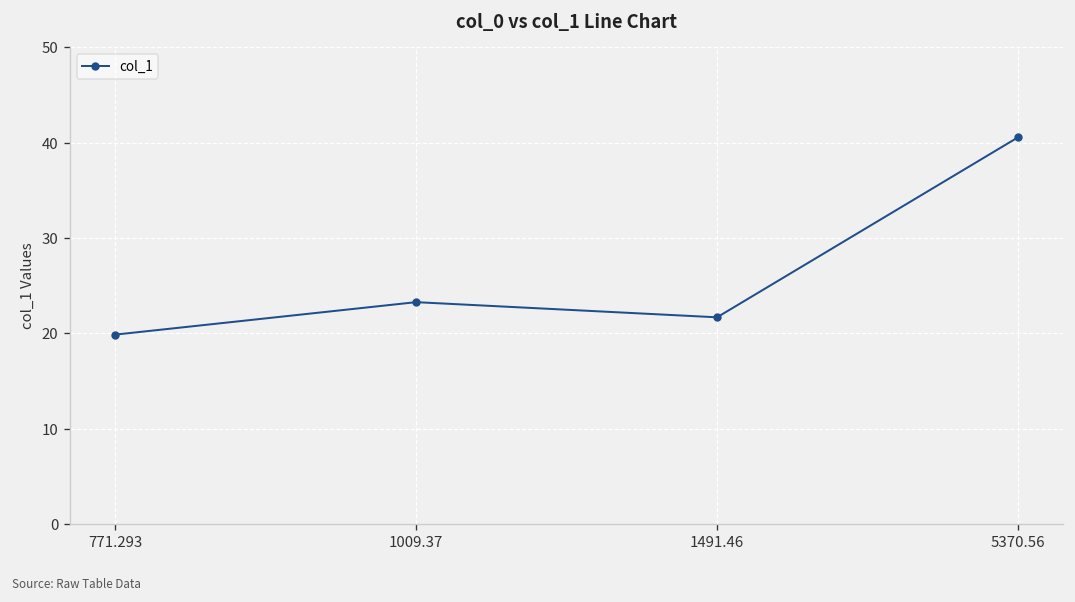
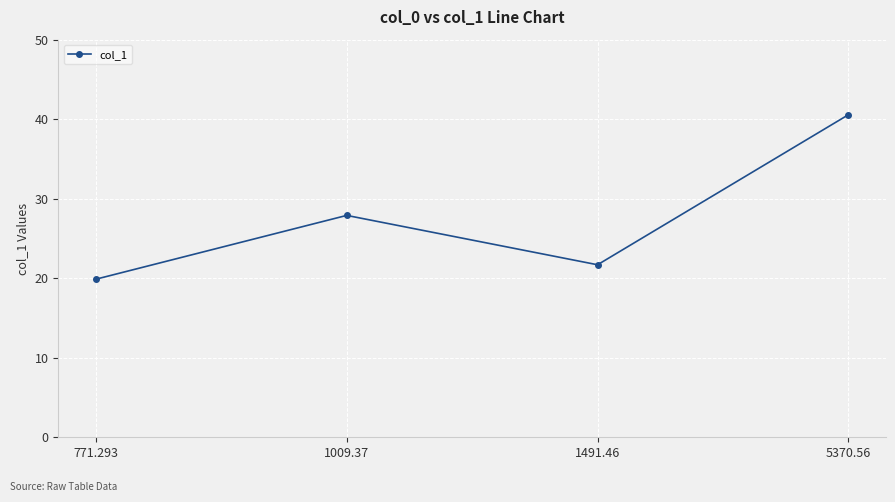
  {
    "771.293": 20,
-   "1009.37": 23,
+   "1009.37": 28,
    "1491.46": 22,
    "5370.56": 41
  }
